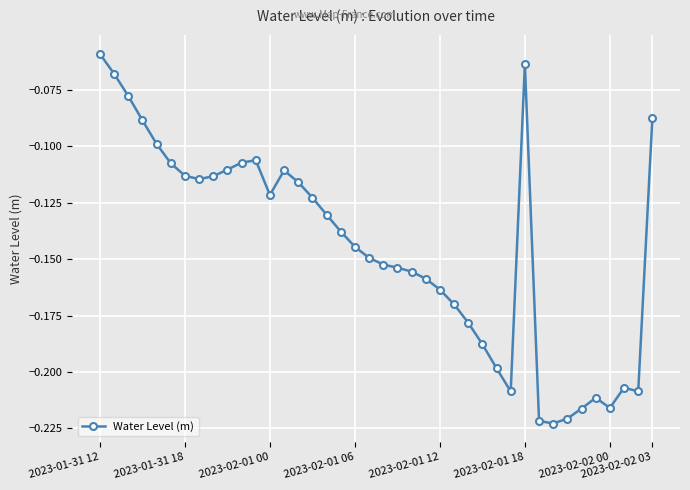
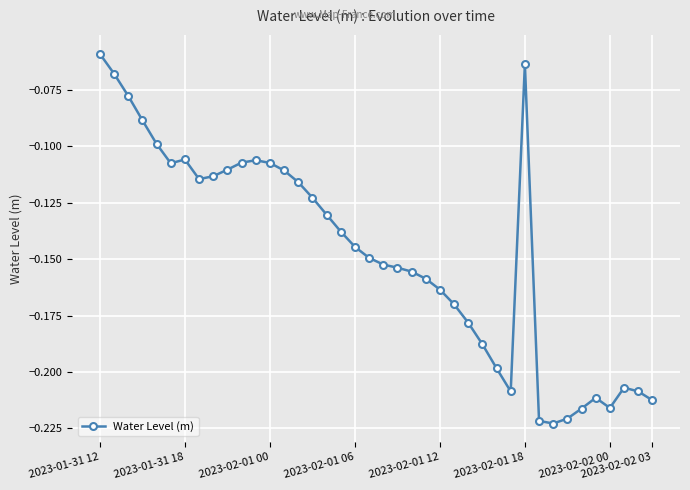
  {
    "2023-01-31 12": -0.059,
-   "2023-01-31 18": -0.113,
-   "2023-02-01 00": -0.122,
+   "2023-01-31 18": -0.106,
+   "2023-02-01 00": -0.107,
    "2023-02-01 06": -0.145,
    "2023-02-01 12": -0.163,
    "2023-02-01 18": -0.064,
    "2023-02-02 00": -0.216,
-   "2023-02-02 03": -0.088
+   "2023-02-02 03": -0.213
  }
